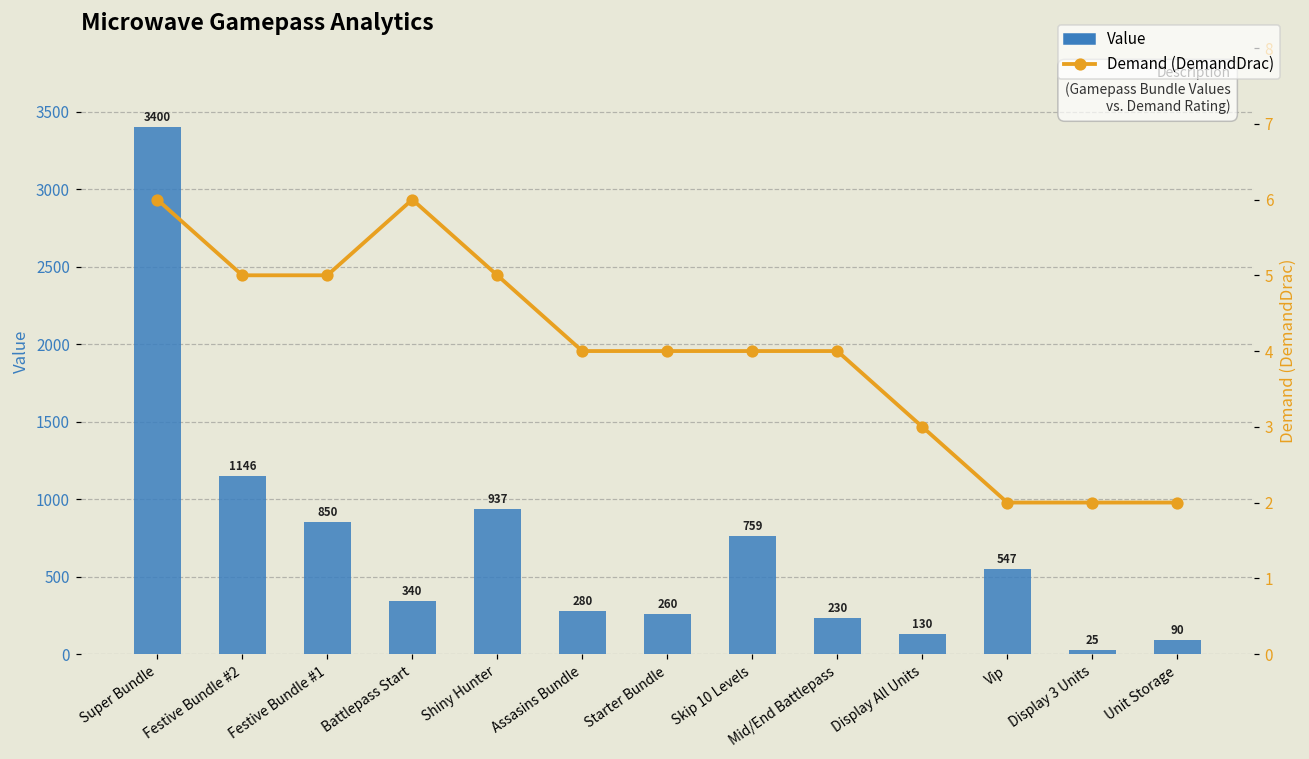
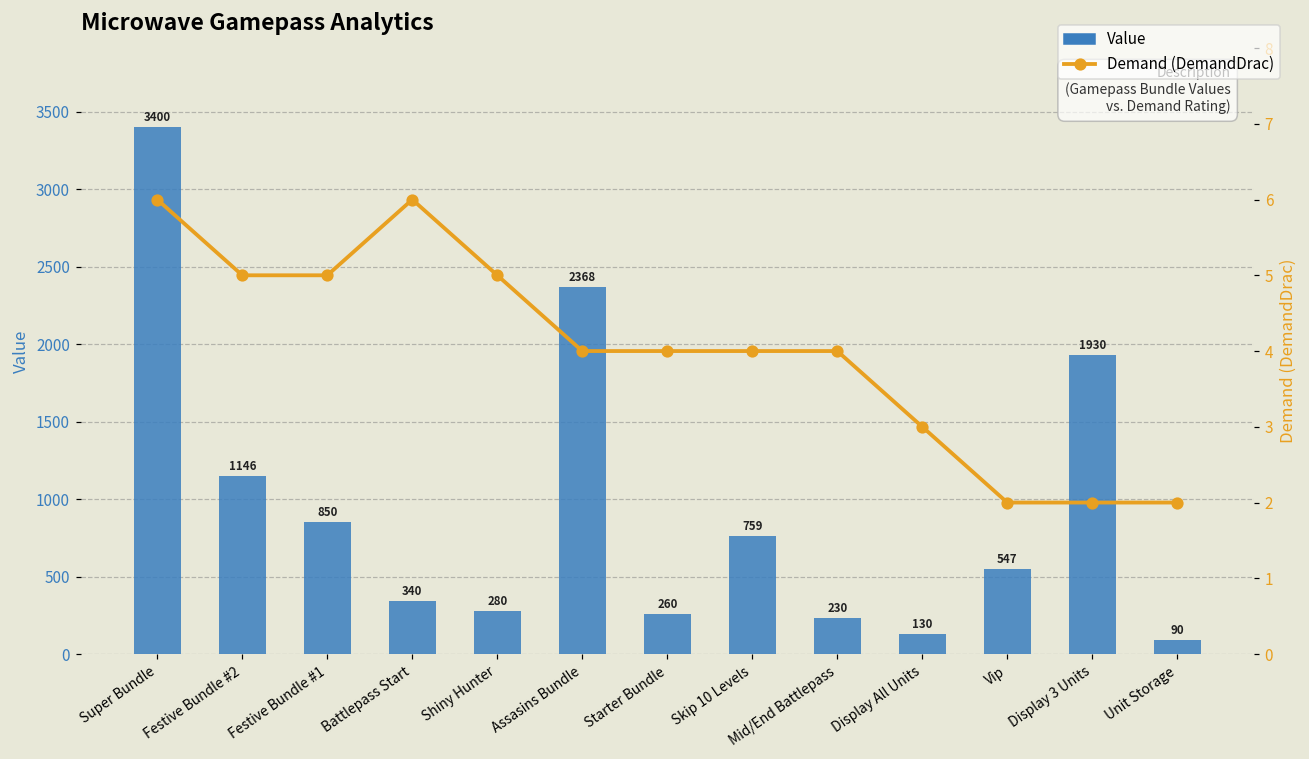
  {
    "Value": {
      "Super Bundle": 3400,
      "Festive Bundle #2": 1146,
      "Festive Bundle #1": 850,
      "Battlepass Start": 340,
-     "Shiny Hunter": 937,
-     "Assasins Bundle": 280,
+     "Shiny Hunter": 280,
+     "Assasins Bundle": 2368,
      "Starter Bundle": 260,
      "Skip 10 Levels": 759,
      "Mid/End Battlepass": 230,
      "Display All Units": 130,
      "Vip": 547,
-     "Display 3 Units": 25,
+     "Display 3 Units": 1930,
      "Unit Storage": 90
    }
  }
